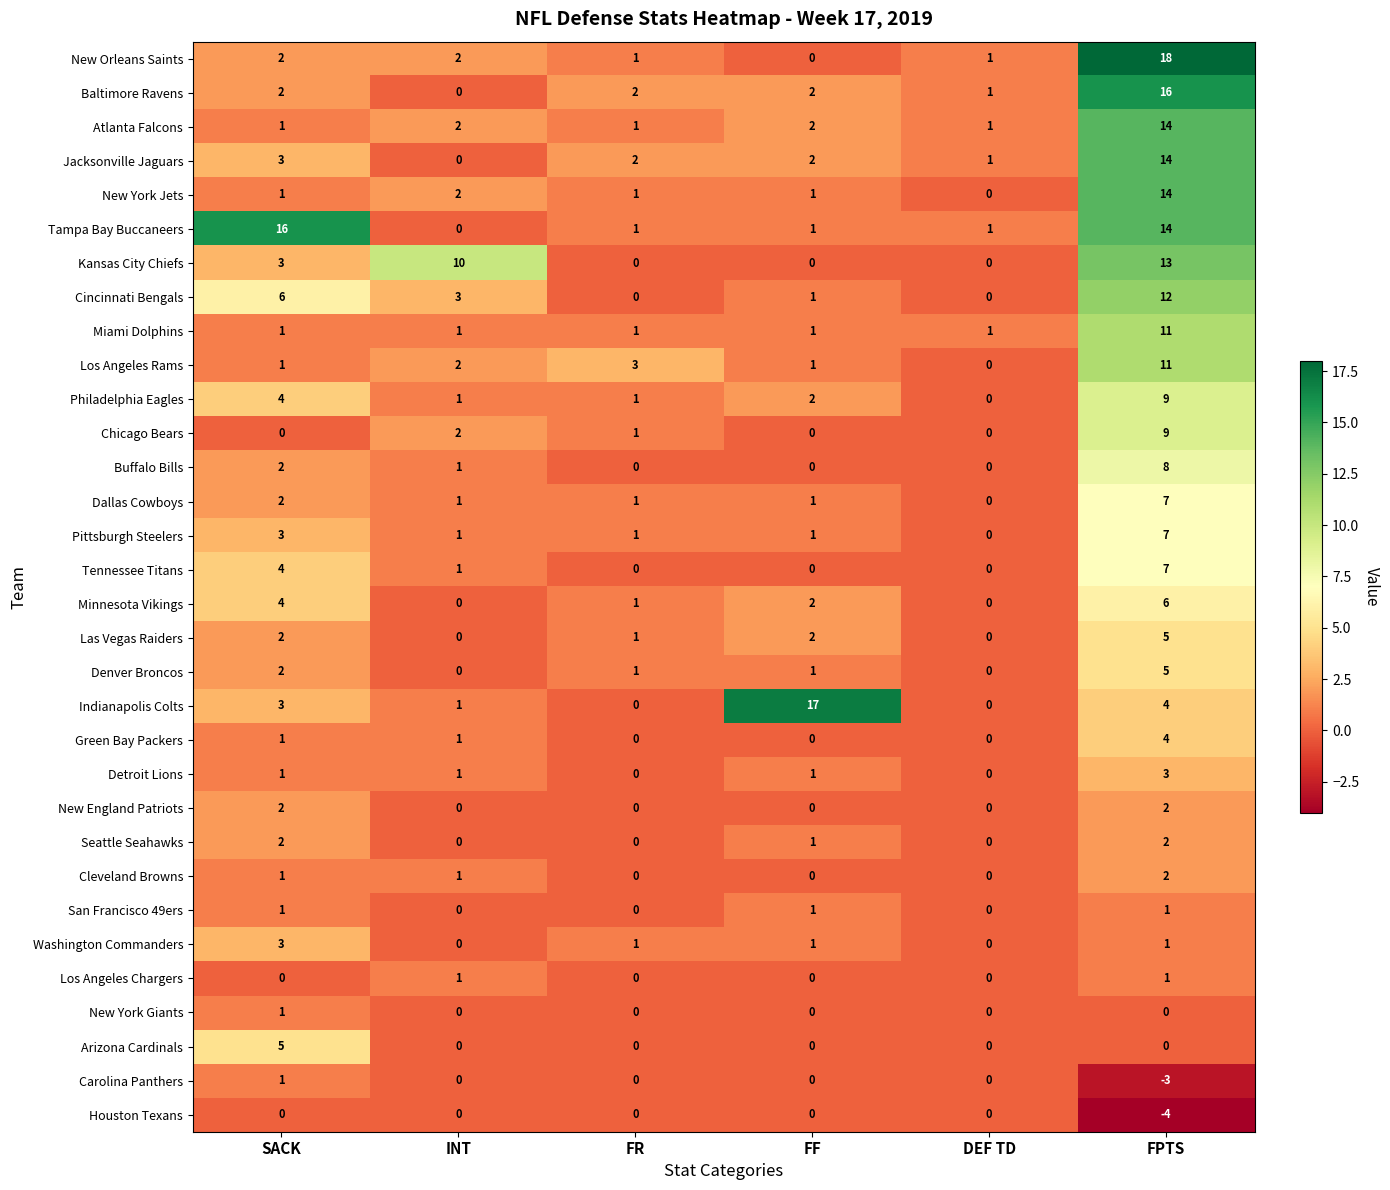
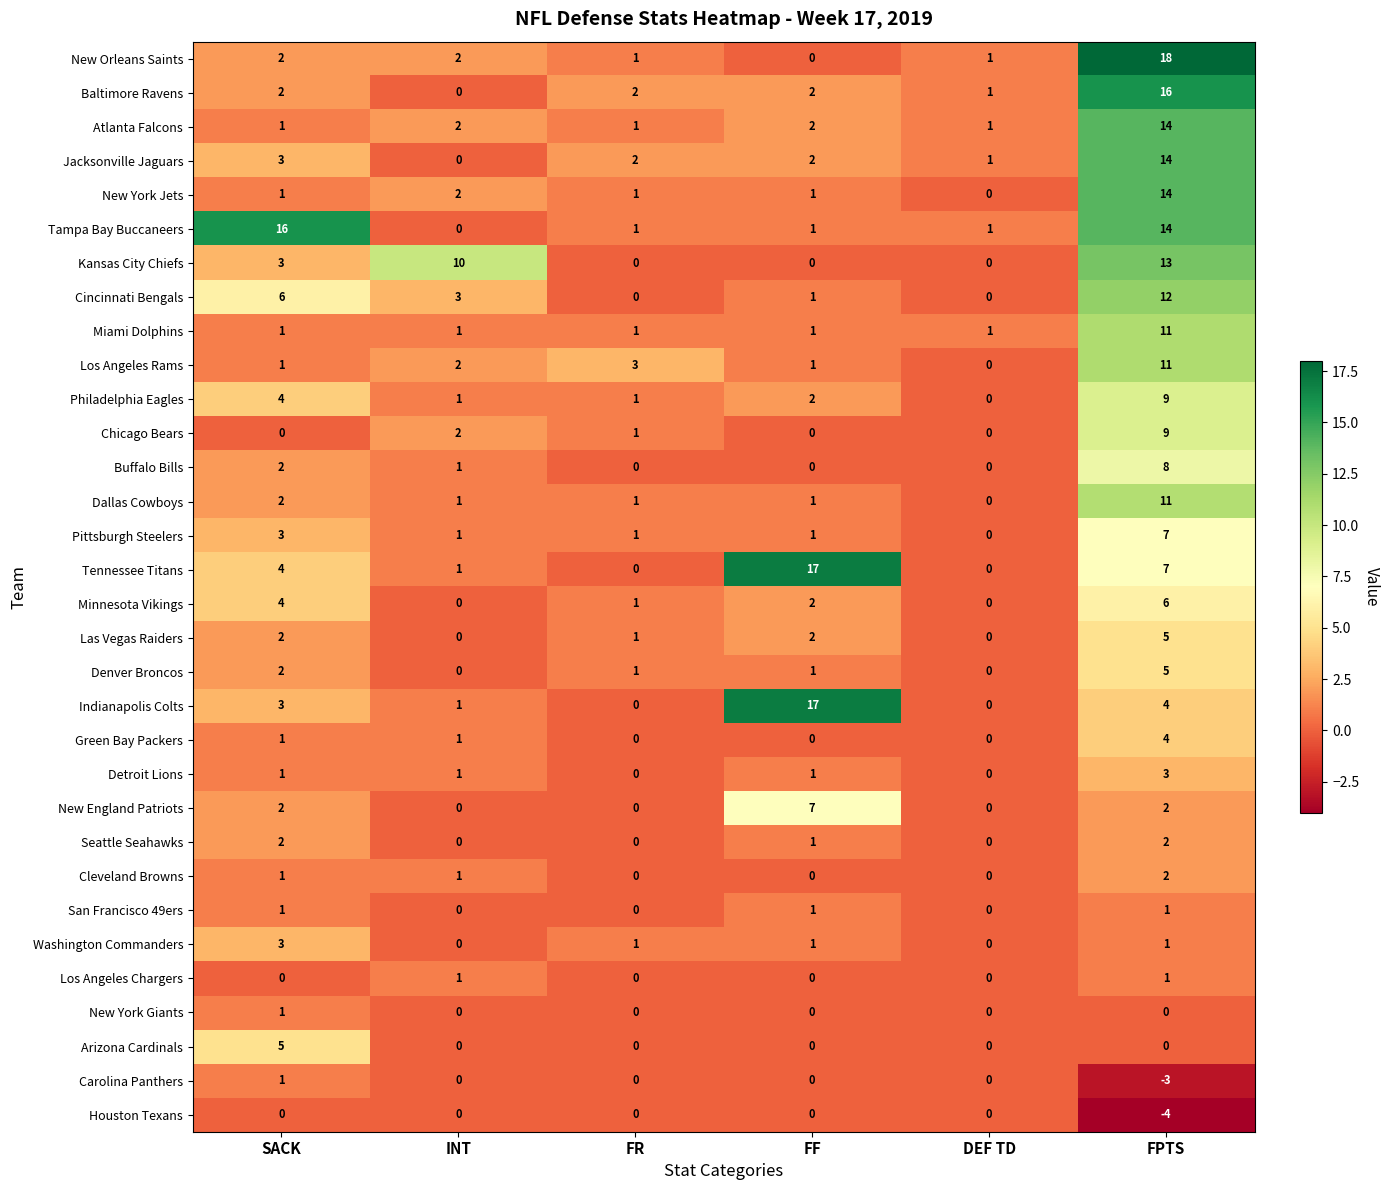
  {
    "New Orleans Saints": {
      "SACK": 2,
      "INT": 2,
      "FR": 1,
      "FF": 0,
      "DEF TD": 1,
      "FPTS": 18
    },
    "Baltimore Ravens": {
      "SACK": 2,
      "INT": 0,
      "FR": 2,
      "FF": 2,
      "DEF TD": 1,
      "FPTS": 16
    },
    "Atlanta Falcons": {
      "SACK": 1,
      "INT": 2,
      "FR": 1,
      "FF": 2,
      "DEF TD": 1,
      "FPTS": 14
    },
    "Jacksonville Jaguars": {
      "SACK": 3,
      "INT": 0,
      "FR": 2,
      "FF": 2,
      "DEF TD": 1,
      "FPTS": 14
    },
    "New York Jets": {
      "SACK": 1,
      "INT": 2,
      "FR": 1,
      "FF": 1,
      "DEF TD": 0,
      "FPTS": 14
    },
    "Tampa Bay Buccaneers": {
      "SACK": 16,
      "INT": 0,
      "FR": 1,
      "FF": 1,
      "DEF TD": 1,
      "FPTS": 14
    },
    "Kansas City Chiefs": {
      "SACK": 3,
      "INT": 10,
      "FR": 0,
      "FF": 0,
      "DEF TD": 0,
      "FPTS": 13
    },
    "Cincinnati Bengals": {
      "SACK": 6,
      "INT": 3,
      "FR": 0,
      "FF": 1,
      "DEF TD": 0,
      "FPTS": 12
    },
    "Miami Dolphins": {
      "SACK": 1,
      "INT": 1,
      "FR": 1,
      "FF": 1,
      "DEF TD": 1,
      "FPTS": 11
    },
    "Los Angeles Rams": {
      "SACK": 1,
      "INT": 2,
      "FR": 3,
      "FF": 1,
      "DEF TD": 0,
      "FPTS": 11
    },
    "Philadelphia Eagles": {
      "SACK": 4,
      "INT": 1,
      "FR": 1,
      "FF": 2,
      "DEF TD": 0,
      "FPTS": 9
    },
    "Chicago Bears": {
      "SACK": 0,
      "INT": 2,
      "FR": 1,
      "FF": 0,
      "DEF TD": 0,
      "FPTS": 9
    },
    "Buffalo Bills": {
      "SACK": 2,
      "INT": 1,
      "FR": 0,
      "FF": 0,
      "DEF TD": 0,
      "FPTS": 8
    },
    "Dallas Cowboys": {
      "SACK": 2,
      "INT": 1,
      "FR": 1,
      "FF": 1,
      "DEF TD": 0,
-     "FPTS": 7
+     "FPTS": 11
    },
    "Pittsburgh Steelers": {
      "SACK": 3,
      "INT": 1,
      "FR": 1,
      "FF": 1,
      "DEF TD": 0,
      "FPTS": 7
    },
    "Tennessee Titans": {
      "SACK": 4,
      "INT": 1,
      "FR": 0,
-     "FF": 0,
+     "FF": 17,
      "DEF TD": 0,
      "FPTS": 7
    },
    "Minnesota Vikings": {
      "SACK": 4,
      "INT": 0,
      "FR": 1,
      "FF": 2,
      "DEF TD": 0,
      "FPTS": 6
    },
    "Las Vegas Raiders": {
      "SACK": 2,
      "INT": 0,
      "FR": 1,
      "FF": 2,
      "DEF TD": 0,
      "FPTS": 5
    },
    "Denver Broncos": {
      "SACK": 2,
      "INT": 0,
      "FR": 1,
      "FF": 1,
      "DEF TD": 0,
      "FPTS": 5
    },
    "Indianapolis Colts": {
      "SACK": 3,
      "INT": 1,
      "FR": 0,
      "FF": 17,
      "DEF TD": 0,
      "FPTS": 4
    },
    "Green Bay Packers": {
      "SACK": 1,
      "INT": 1,
      "FR": 0,
      "FF": 0,
      "DEF TD": 0,
      "FPTS": 4
    },
    "Detroit Lions": {
      "SACK": 1,
      "INT": 1,
      "FR": 0,
      "FF": 1,
      "DEF TD": 0,
      "FPTS": 3
    },
    "New England Patriots": {
      "SACK": 2,
      "INT": 0,
      "FR": 0,
-     "FF": 0,
+     "FF": 7,
      "DEF TD": 0,
      "FPTS": 2
    },
    "Seattle Seahawks": {
      "SACK": 2,
      "INT": 0,
      "FR": 0,
      "FF": 1,
      "DEF TD": 0,
      "FPTS": 2
    },
    "Cleveland Browns": {
      "SACK": 1,
      "INT": 1,
      "FR": 0,
      "FF": 0,
      "DEF TD": 0,
      "FPTS": 2
    },
    "San Francisco 49ers": {
      "SACK": 1,
      "INT": 0,
      "FR": 0,
      "FF": 1,
      "DEF TD": 0,
      "FPTS": 1
    },
    "Washington Commanders": {
      "SACK": 3,
      "INT": 0,
      "FR": 1,
      "FF": 1,
      "DEF TD": 0,
      "FPTS": 1
    },
    "Los Angeles Chargers": {
      "SACK": 0,
      "INT": 1,
      "FR": 0,
      "FF": 0,
      "DEF TD": 0,
      "FPTS": 1
    },
    "New York Giants": {
      "SACK": 1,
      "INT": 0,
      "FR": 0,
      "FF": 0,
      "DEF TD": 0,
      "FPTS": 0
    },
    "Arizona Cardinals": {
      "SACK": 5,
      "INT": 0,
      "FR": 0,
      "FF": 0,
      "DEF TD": 0,
      "FPTS": 0
    },
    "Carolina Panthers": {
      "SACK": 1,
      "INT": 0,
      "FR": 0,
      "FF": 0,
      "DEF TD": 0,
      "FPTS": -3
    },
    "Houston Texans": {
      "SACK": 0,
      "INT": 0,
      "FR": 0,
      "FF": 0,
      "DEF TD": 0,
      "FPTS": -4
    }
  }
